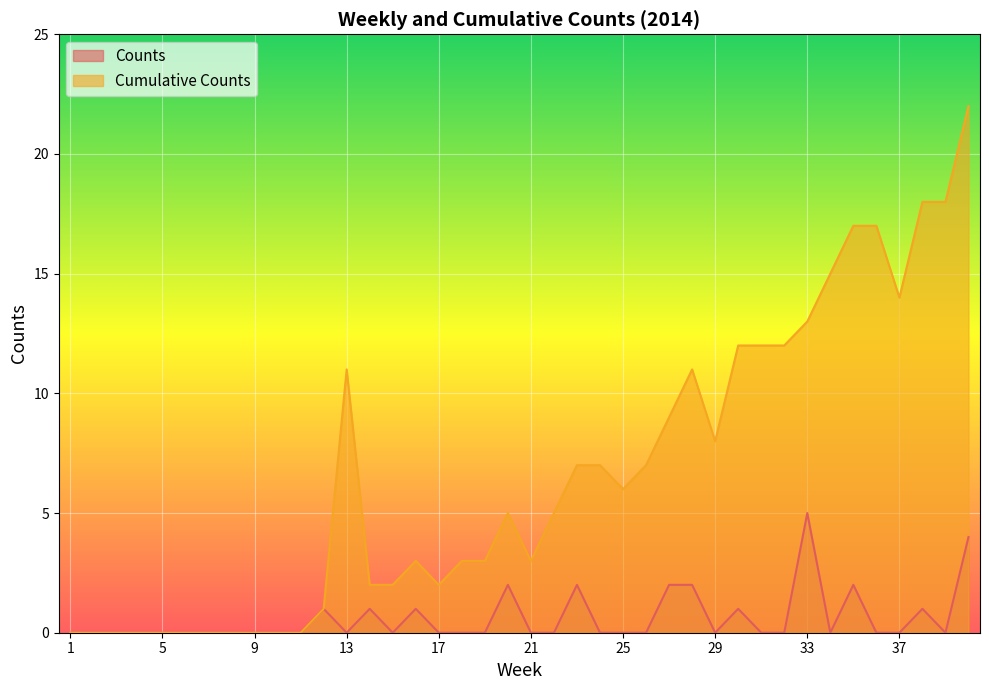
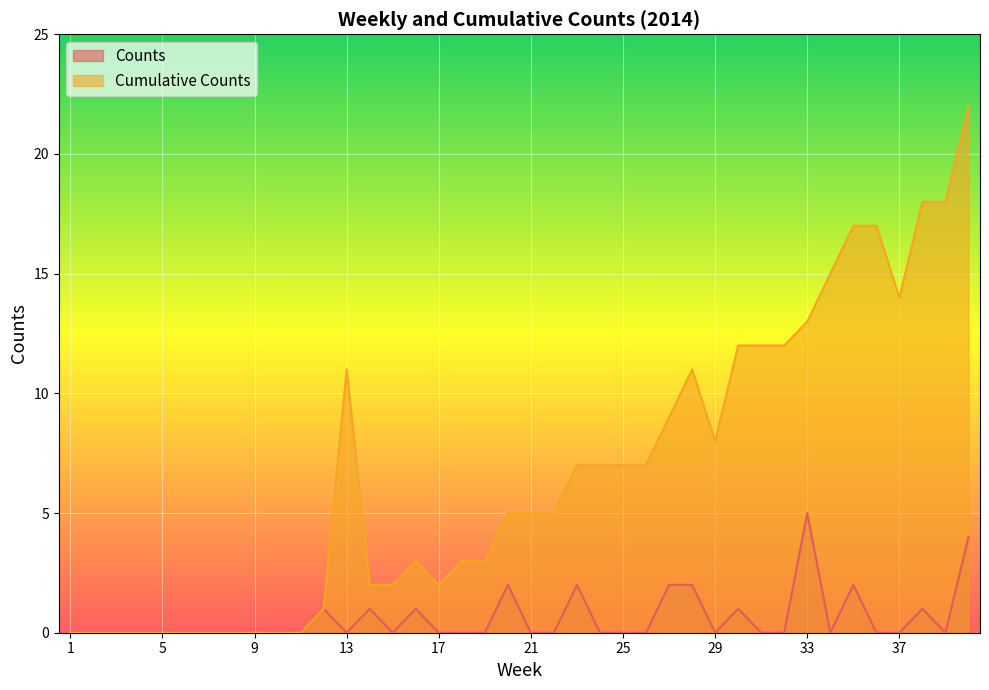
  {
    "Counts": {
      "13": 0,
      "17": 0,
      "21": 0,
      "25": 0,
      "29": 0,
      "33": 5,
      "37": 0
    },
    "Cumulative Counts": {
      "13": 11,
      "17": 2,
-     "21": 3,
-     "25": 6,
+     "21": 5,
+     "25": 7,
      "29": 8,
      "33": 13,
      "37": 14
    }
  }
